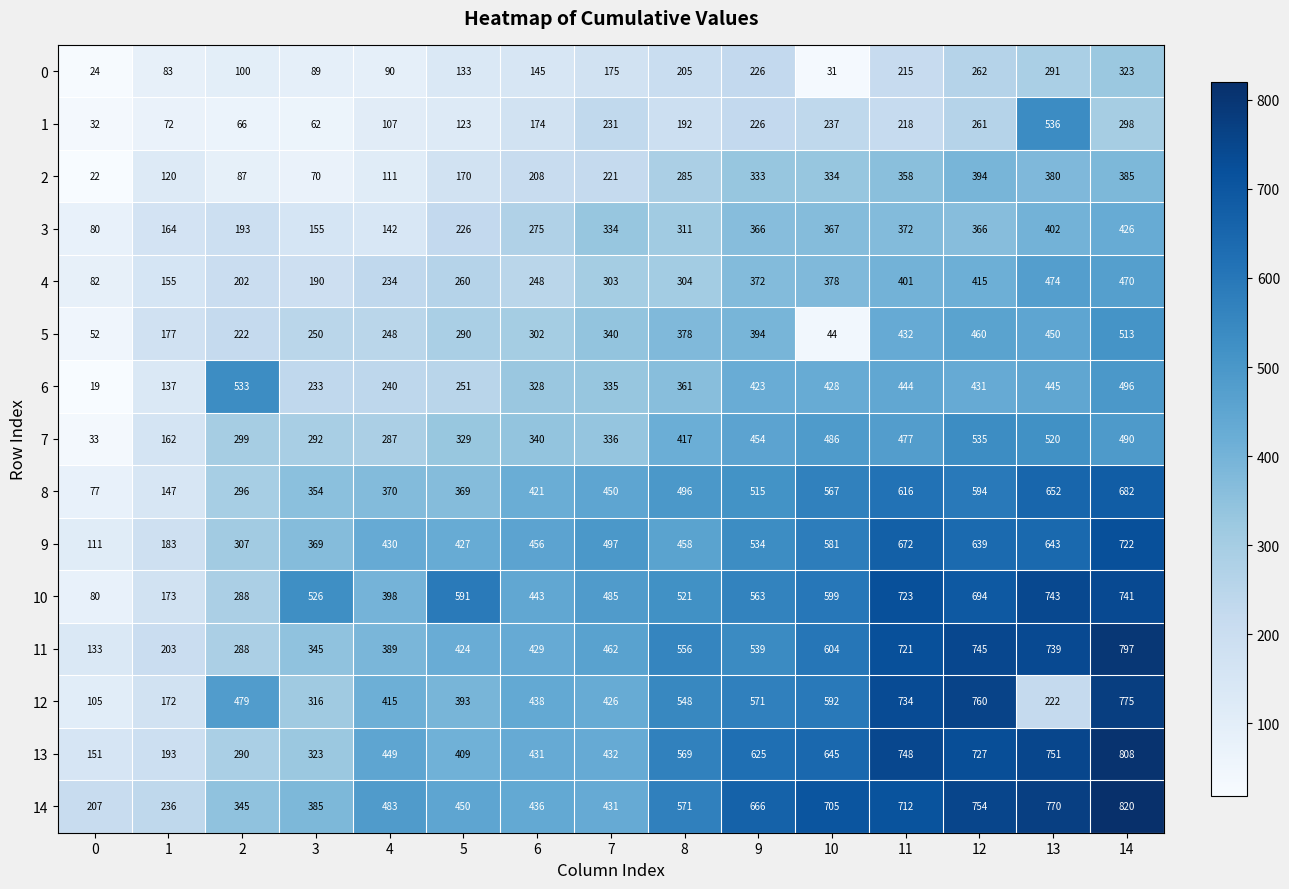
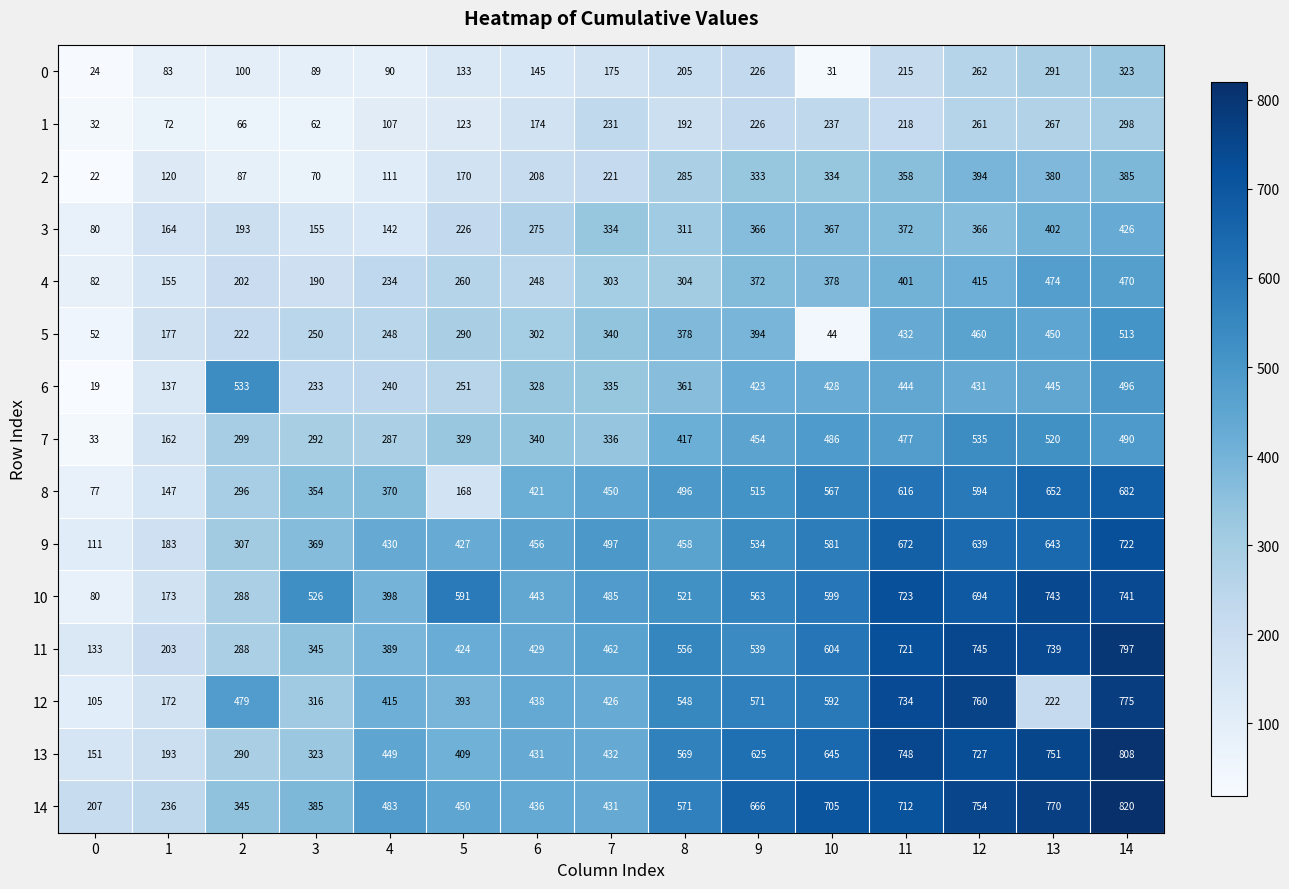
  {
    "1": {
      "0": 32,
      "1": 72,
      "2": 66,
      "3": 62,
      "4": 107,
      "5": 123,
      "6": 174,
      "7": 231,
      "8": 192,
      "9": 226,
      "10": 237,
      "11": 218,
      "12": 261,
-     "13": 536,
+     "13": 267,
      "14": 298
    },
    "8": {
      "0": 77,
      "1": 147,
      "2": 296,
      "3": 354,
      "4": 370,
-     "5": 369,
+     "5": 168,
      "6": 421,
      "7": 450,
      "8": 496,
      "9": 515,
      "10": 567,
      "11": 616,
      "12": 594,
      "13": 652,
      "14": 682
    }
  }
